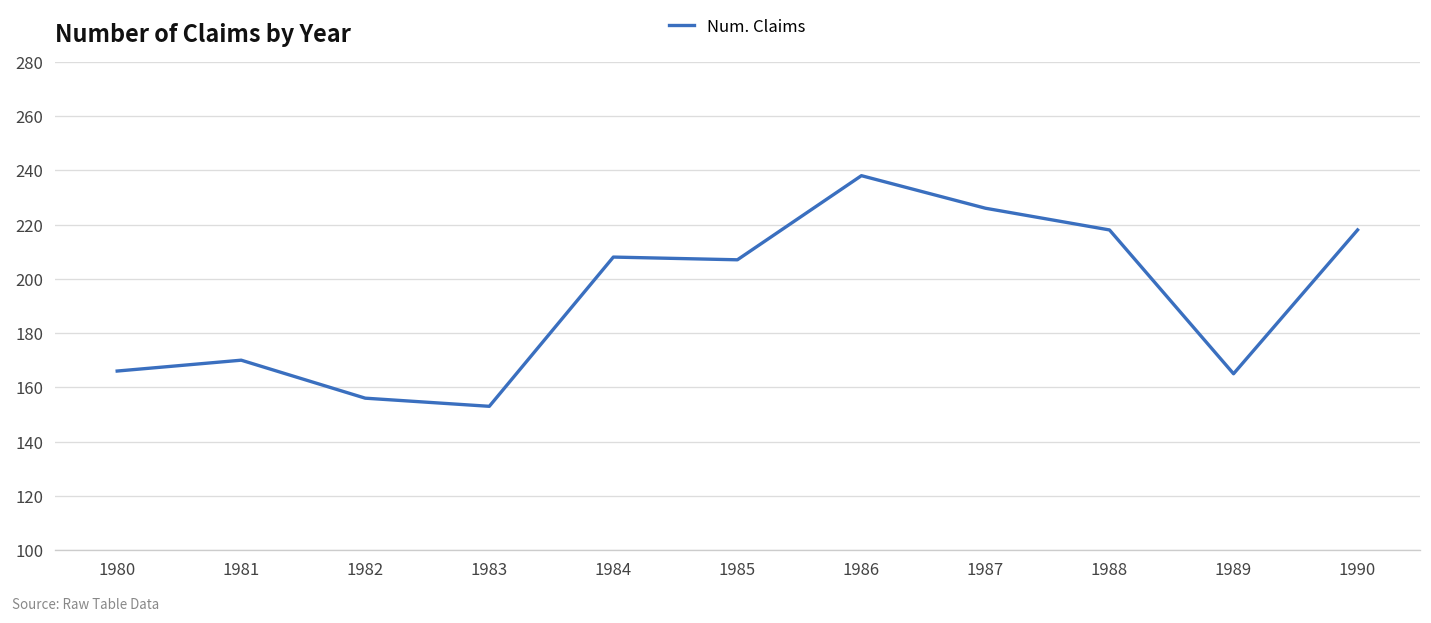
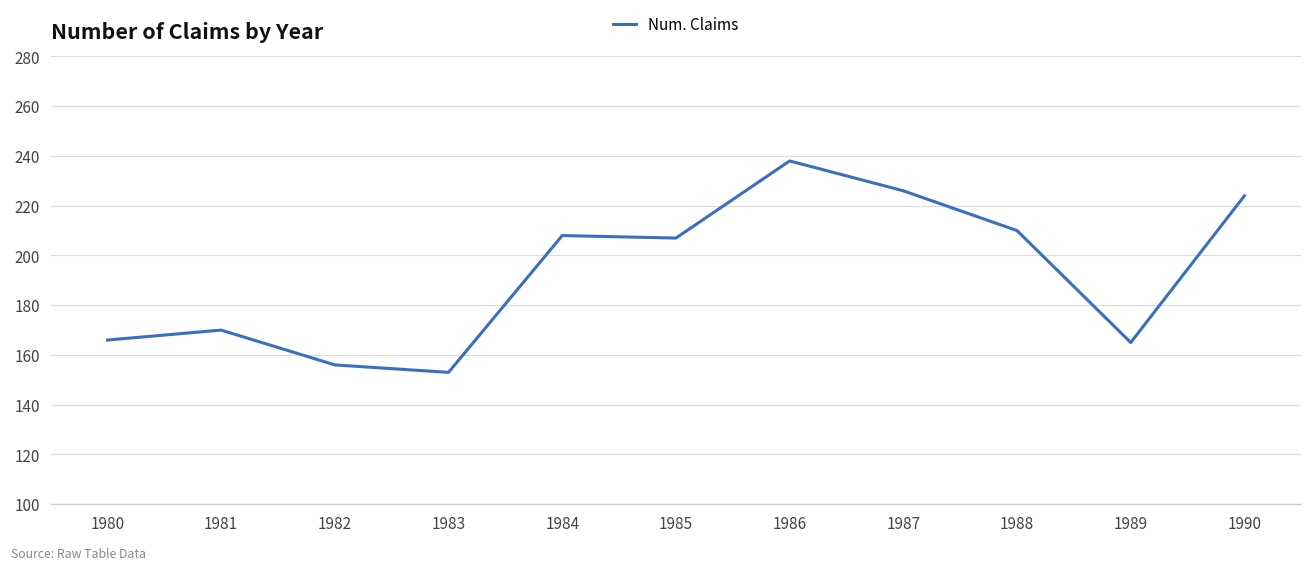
  {
    "1980": 166,
    "1981": 170,
    "1982": 156,
    "1983": 153,
    "1984": 208,
    "1985": 207,
    "1986": 238,
    "1987": 226,
-   "1988": 218,
+   "1988": 210,
    "1989": 165,
-   "1990": 218
+   "1990": 224
  }
